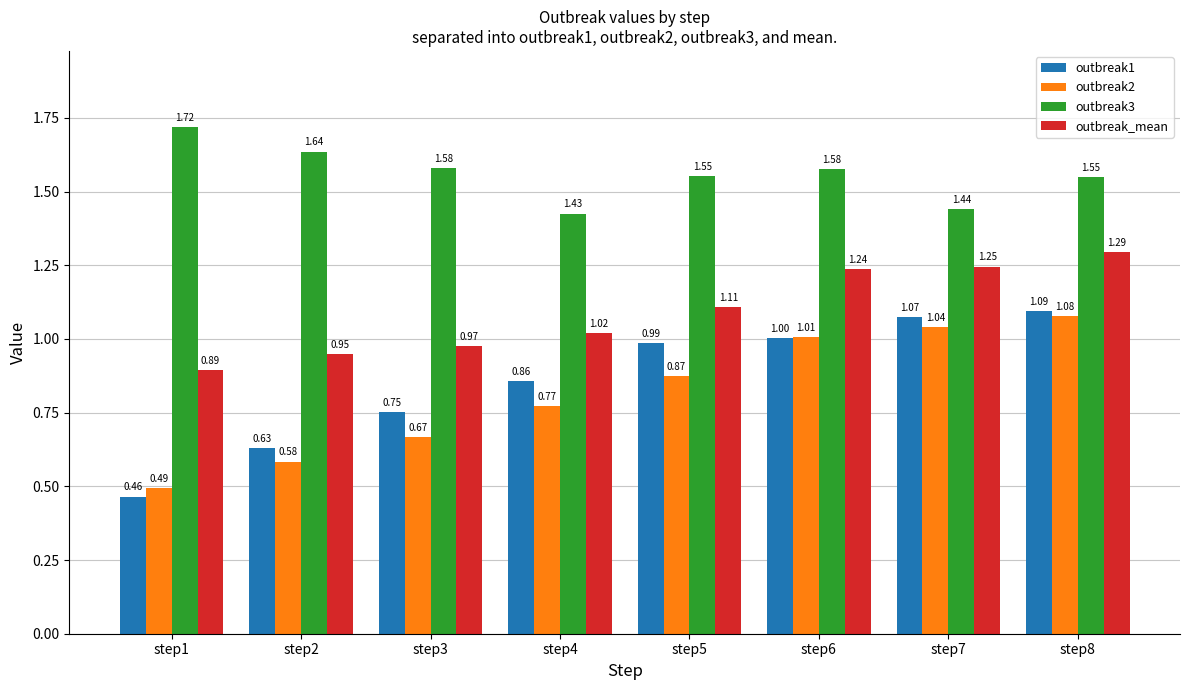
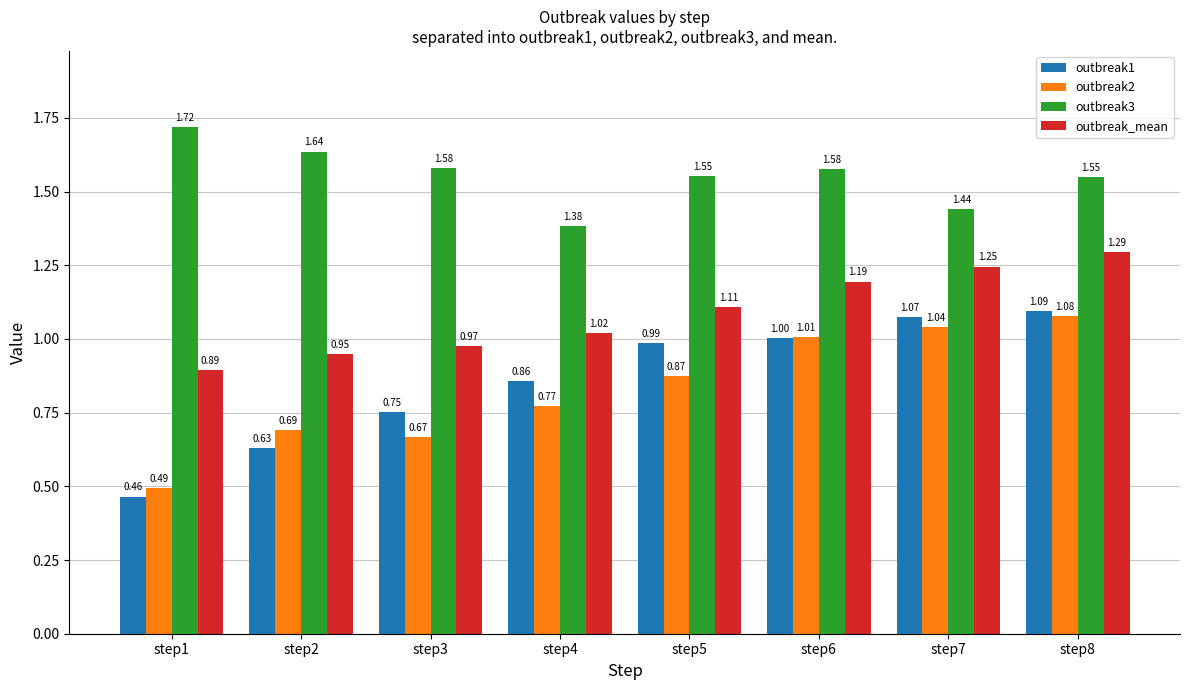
  {
    "outbreak1": {
      "step1": 0.46,
      "step2": 0.63,
      "step3": 0.75,
      "step4": 0.86,
      "step5": 0.99,
      "step6": 1.00,
      "step7": 1.07,
      "step8": 1.09
    },
    "outbreak2": {
      "step1": 0.49,
-     "step2": 0.58,
+     "step2": 0.69,
      "step3": 0.67,
      "step4": 0.77,
      "step5": 0.87,
      "step6": 1.01,
      "step7": 1.04,
      "step8": 1.08
    },
    "outbreak3": {
      "step1": 1.72,
      "step2": 1.64,
      "step3": 1.58,
-     "step4": 1.43,
+     "step4": 1.38,
      "step5": 1.55,
      "step6": 1.58,
      "step7": 1.44,
      "step8": 1.55
    },
    "outbreak_mean": {
      "step1": 0.89,
      "step2": 0.95,
      "step3": 0.97,
      "step4": 1.02,
      "step5": 1.11,
-     "step6": 1.24,
+     "step6": 1.19,
      "step7": 1.25,
      "step8": 1.29
    }
  }
